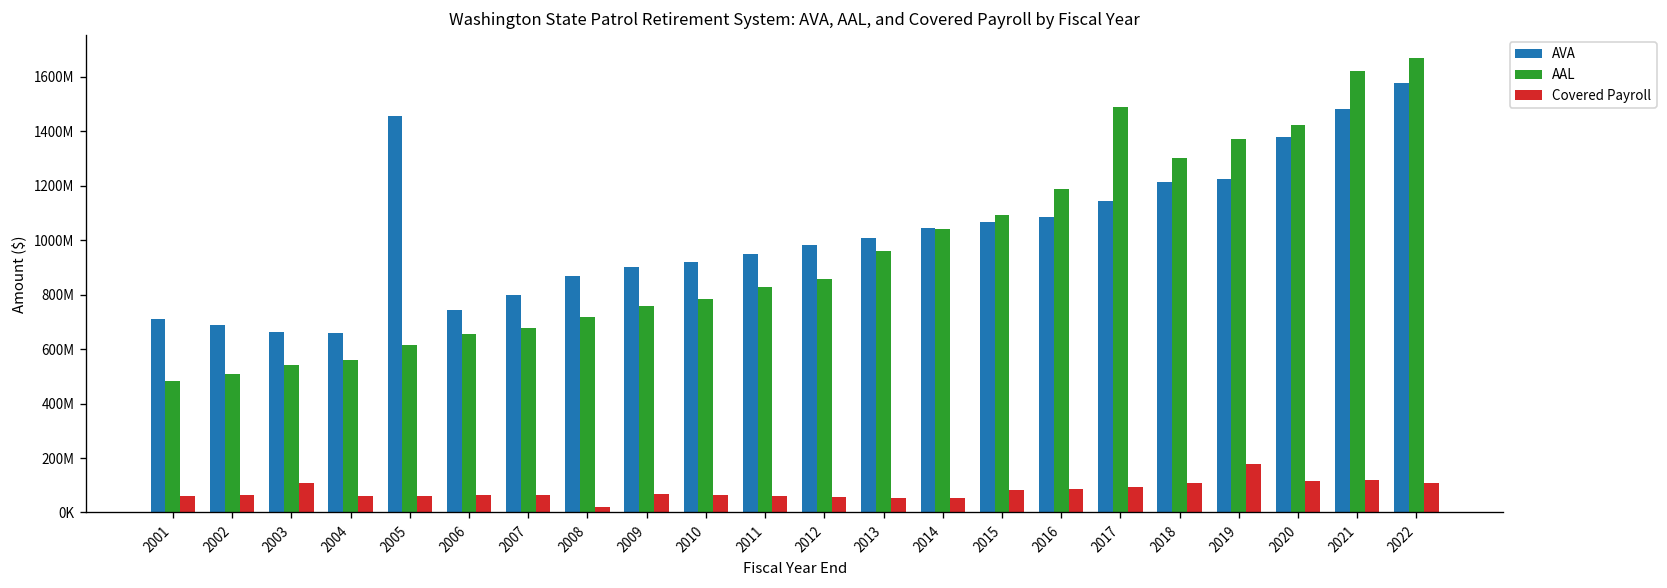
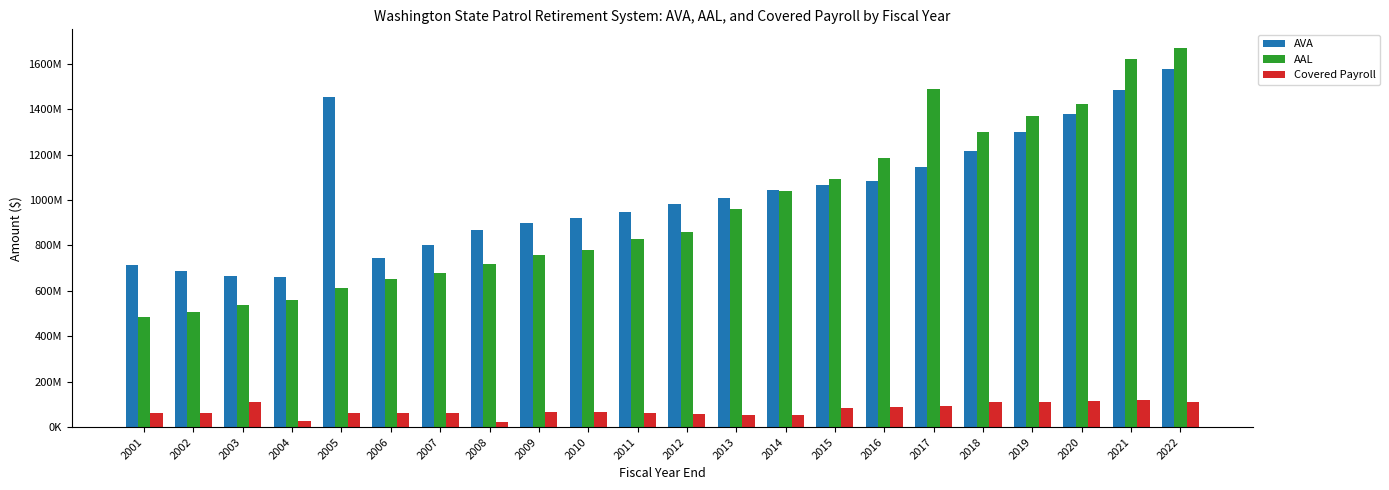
  {
    "AVA": {
      "2001": 710000000,
      "2002": 690000000,
      "2003": 660000000,
      "2004": 660000000,
      "2005": 1460000000,
      "2006": 740000000,
      "2007": 800000000,
      "2008": 870000000,
      "2009": 900000000,
      "2010": 920000000,
      "2011": 950000000,
      "2012": 980000000,
      "2013": 1010000000,
      "2014": 1040000000,
      "2015": 1070000000,
      "2016": 1080000000,
      "2017": 1140000000,
      "2018": 1220000000,
-     "2019": 1220000000,
+     "2019": 1300000000,
      "2020": 1380000000,
      "2021": 1480000000,
      "2022": 1580000000
    },
    "AAL": {
      "2001": 480000000,
      "2002": 510000000,
      "2003": 540000000,
      "2004": 560000000,
      "2005": 610000000,
      "2006": 650000000,
      "2007": 680000000,
      "2008": 720000000,
      "2009": 760000000,
      "2010": 780000000,
      "2011": 830000000,
      "2012": 860000000,
      "2013": 960000000,
      "2014": 1040000000,
      "2015": 1090000000,
      "2016": 1190000000,
      "2017": 1490000000,
      "2018": 1300000000,
      "2019": 1370000000,
      "2020": 1420000000,
      "2021": 1620000000,
      "2022": 1670000000
    },
    "Covered Payroll": {
      "2001": 60000000,
      "2002": 60000000,
      "2003": 110000000,
-     "2004": 60000000,
+     "2004": 30000000,
      "2005": 60000000,
      "2006": 60000000,
      "2007": 60000000,
      "2008": 20000000,
      "2009": 70000000,
      "2010": 70000000,
      "2011": 60000000,
      "2012": 60000000,
      "2013": 50000000,
      "2014": 50000000,
      "2015": 80000000,
      "2016": 90000000,
      "2017": 90000000,
      "2018": 110000000,
-     "2019": 180000000,
+     "2019": 110000000,
      "2020": 110000000,
      "2021": 120000000,
      "2022": 110000000
    }
  }
